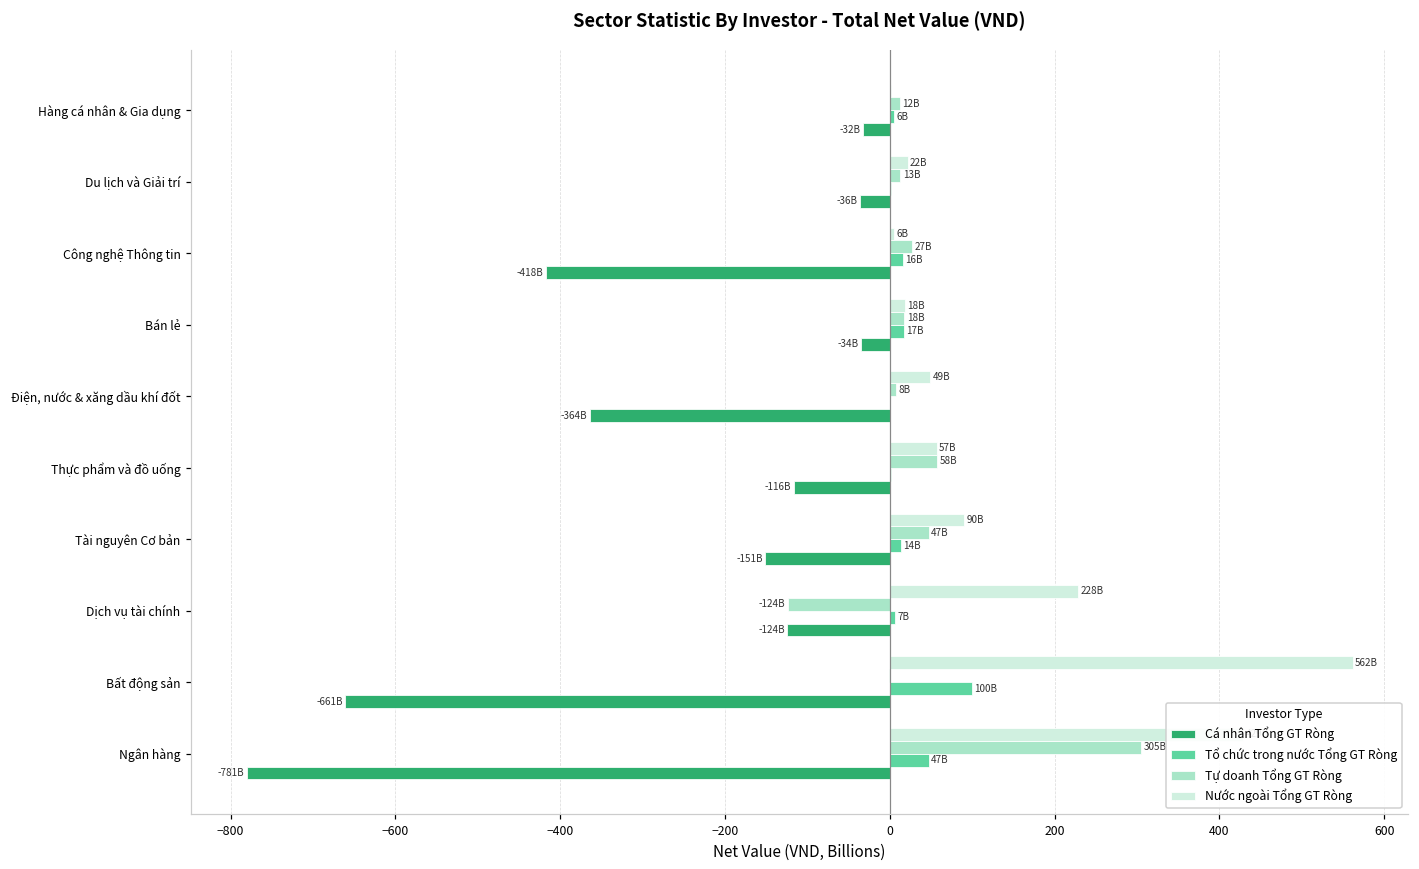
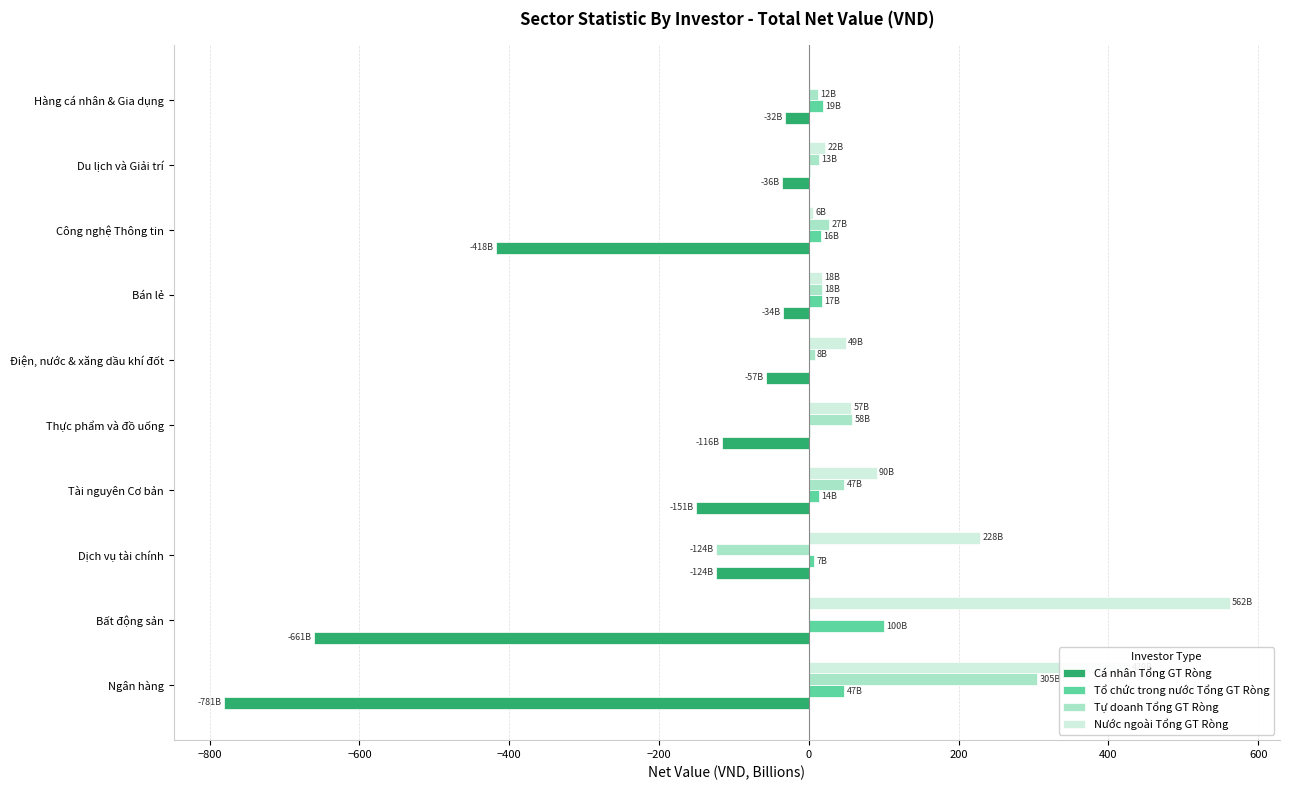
  {
    "Cá nhân Tổng GT Ròng": {
      "Hàng cá nhân & Gia dụng": "-32B",
      "Du lịch và Giải trí": "-36B",
      "Công nghệ Thông tin": "-418B",
      "Bán lẻ": "-34B",
-     "Điện, nước & xăng dầu khí đốt": "-364B",
+     "Điện, nước & xăng dầu khí đốt": "-57B",
      "Thực phẩm và đồ uống": "-116B",
      "Tài nguyên Cơ bản": "-151B",
      "Dịch vụ tài chính": "-124B",
      "Bất động sản": "-661B",
      "Ngân hàng": "-781B"
    },
    "Tổ chức trong nước Tổng GT Ròng": {
-     "Hàng cá nhân & Gia dụng": "6B",
+     "Hàng cá nhân & Gia dụng": "19B",
      "Công nghệ Thông tin": "16B",
      "Bán lẻ": "17B",
      "Tài nguyên Cơ bản": "14B",
      "Dịch vụ tài chính": "7B",
      "Bất động sản": "100B",
      "Ngân hàng": "47B"
    }
  }
